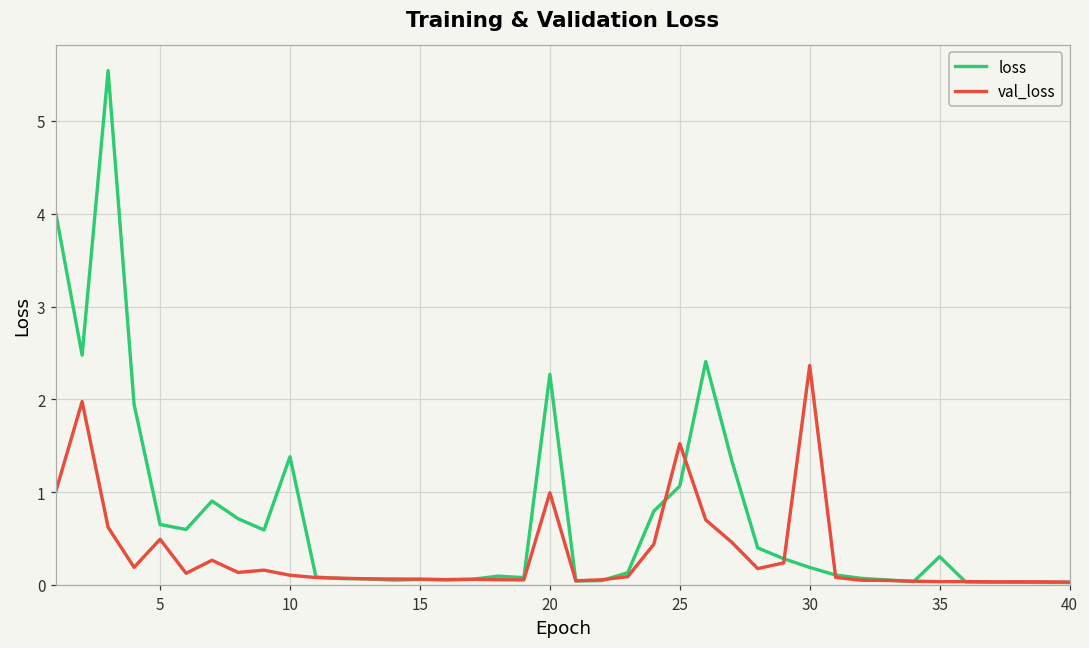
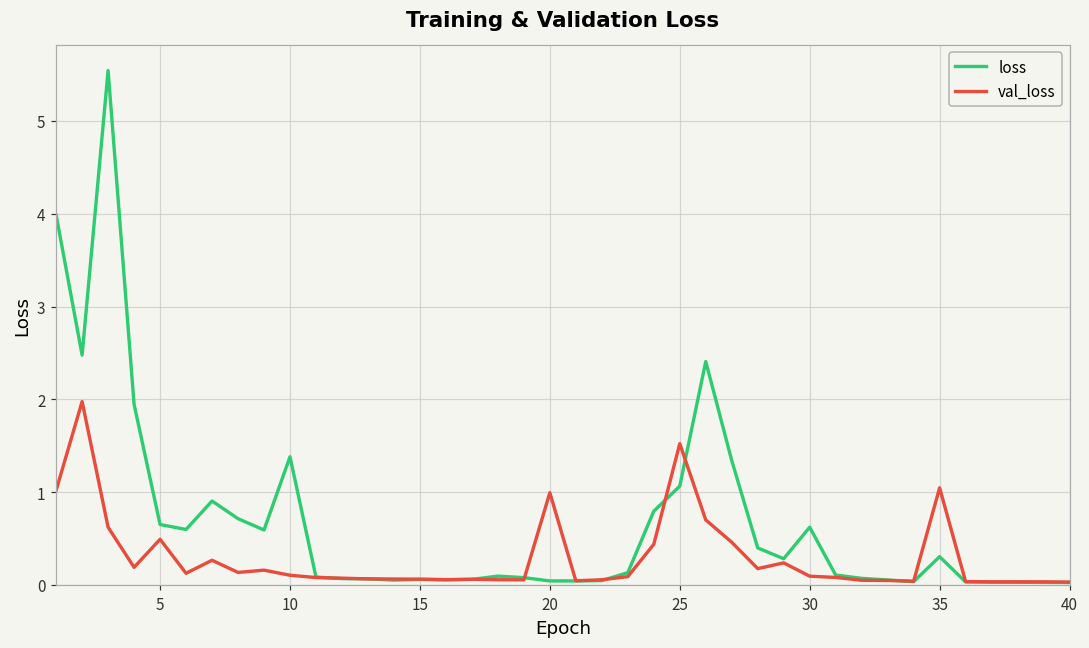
  {
    "loss": {
      "5": 0.7,
      "10": 1.4,
-     "20": 2.3,
+     "20": 0.0,
      "25": 1.1,
-     "30": 0.2,
+     "30": 0.6,
      "35": 0.3
    },
    "val_loss": {
      "5": 0.5,
      "10": 0.1,
      "20": 1.0,
      "25": 1.5,
-     "30": 2.4,
-     "35": 0.0
+     "30": 0.1,
+     "35": 1.0
    }
  }
